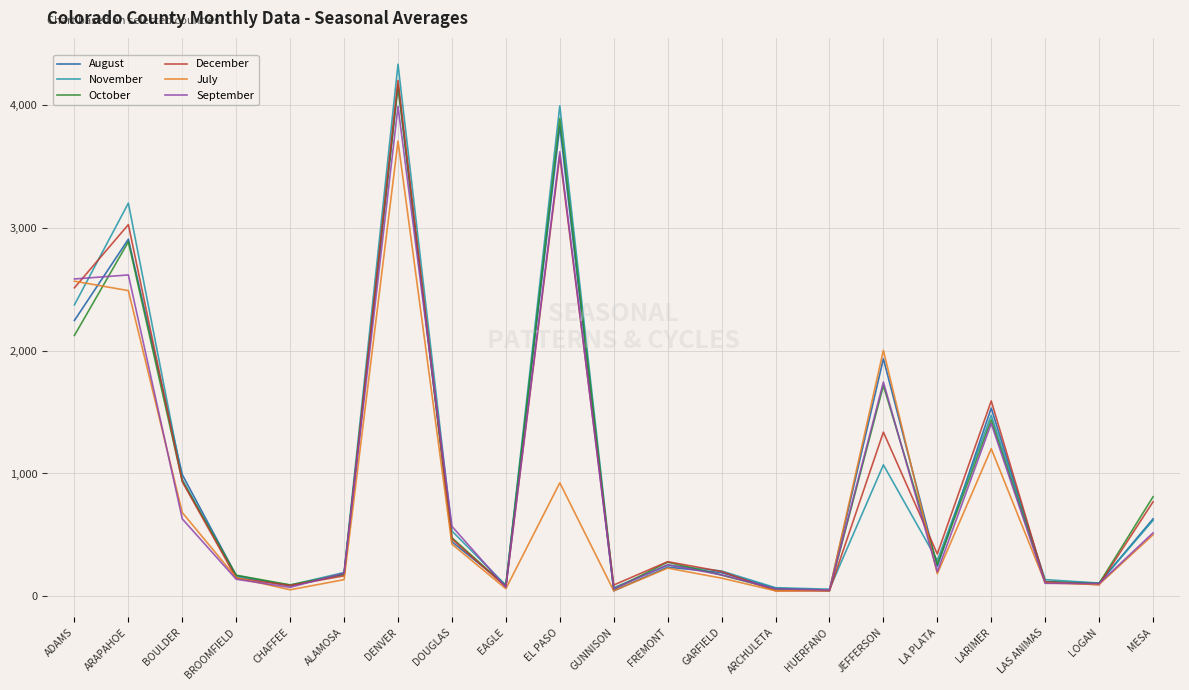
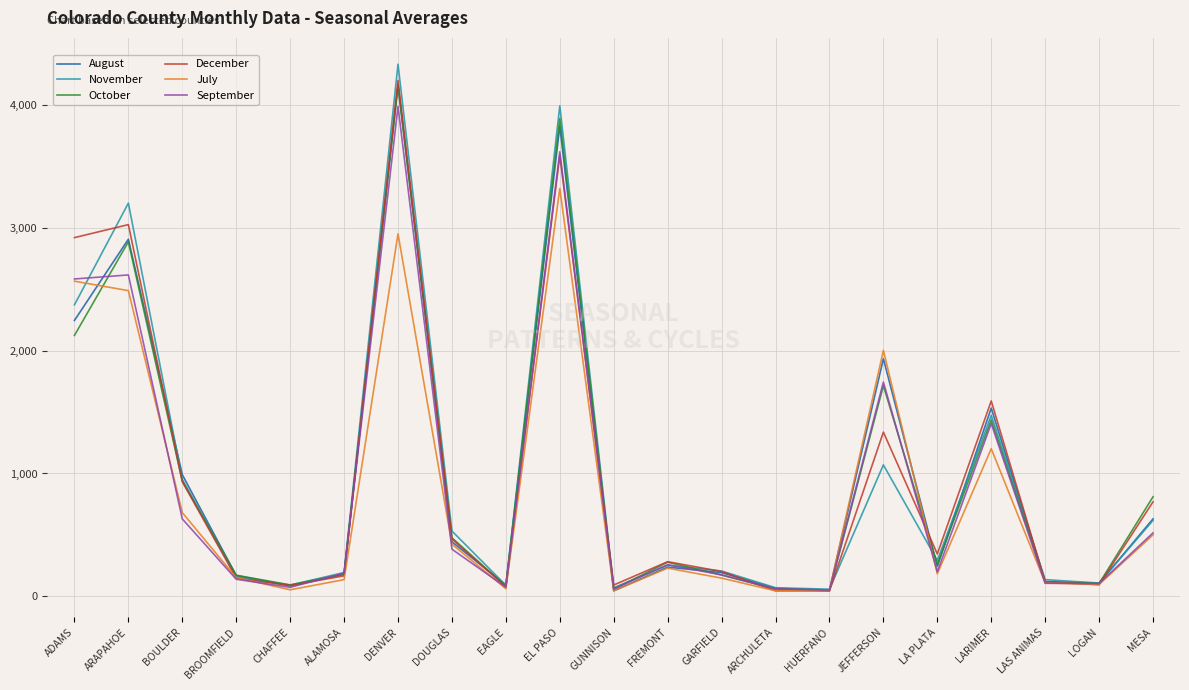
  {
    "October": {
      "ADAMS": "2,130",
      "ARAPAHOE": "2,890",
      "EL PASO": "3,890",
      "JEFFERSON": "1,720",
      "LARIMER": "1,440",
      "MESA": "810"
    },
    "December": {
-     "ADAMS": "2,510",
+     "ADAMS": "2,920",
      "ARAPAHOE": "3,030",
      "DENVER": "4,200",
      "EL PASO": "3,590",
      "GUNNISON": "90",
      "JEFFERSON": "1,340",
      "LA PLATA": "340",
      "LARIMER": "1,590",
      "MESA": "770"
    },
    "July": {
      "ARAPAHOE": "2,490",
      "BOULDER": "680",
      "ALAMOSA": "140",
-     "DENVER": "3,710",
-     "EL PASO": "920",
+     "DENVER": "2,950",
+     "EL PASO": "3,320",
      "GARFIELD": "150",
      "JEFFERSON": "2,000",
      "LARIMER": "1,200"
    },
    "September": {
      "ARAPAHOE": "2,620",
      "BOULDER": "630",
      "DENVER": "3,990",
-     "DOUGLAS": "570",
+     "DOUGLAS": "380",
      "EL PASO": "3,620",
      "JEFFERSON": "1,750",
      "LARIMER": "1,410"
    }
  }
